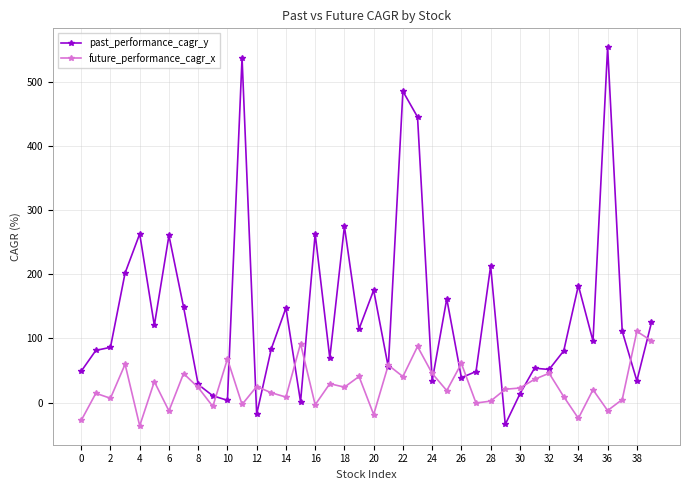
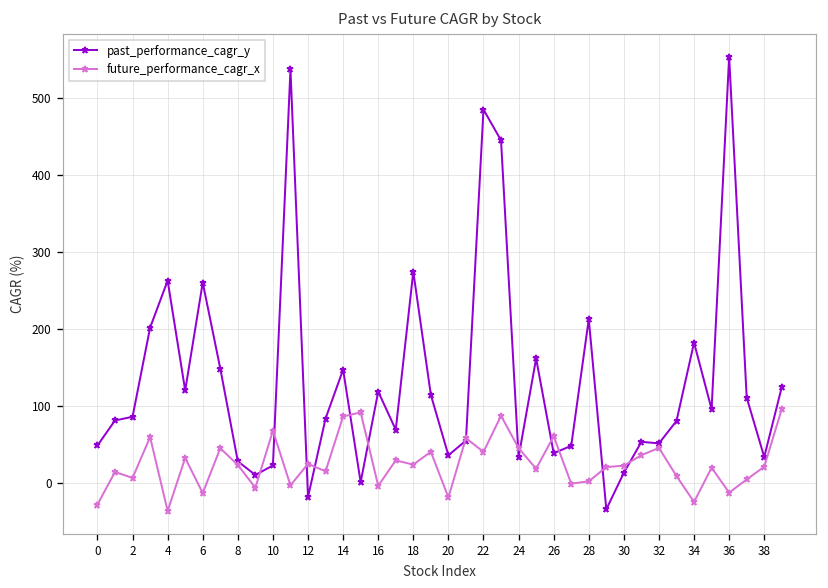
  {
    "past_performance_cagr_y": {
      "0": 50,
      "2": 90,
      "4": 260,
      "6": 260,
      "8": 30,
-     "10": 0,
+     "10": 20,
      "12": -20,
      "14": 150,
-     "16": 260,
+     "16": 120,
      "18": 270,
-     "20": 180,
+     "20": 40,
      "22": 490,
      "24": 30,
      "26": 40,
      "28": 210,
      "30": 10,
      "32": 50,
      "34": 180,
      "36": 550,
      "38": 30
    },
    "future_performance_cagr_x": {
      "0": -30,
      "2": 10,
      "4": -40,
      "6": -10,
      "8": 20,
      "10": 70,
      "12": 30,
-     "14": 10,
+     "14": 90,
      "16": 0,
      "18": 20,
      "20": -20,
      "22": 40,
      "24": 50,
      "26": 60,
      "28": 0,
      "30": 20,
      "32": 50,
      "34": -20,
      "36": -10,
-     "38": 110
+     "38": 20
    }
  }
